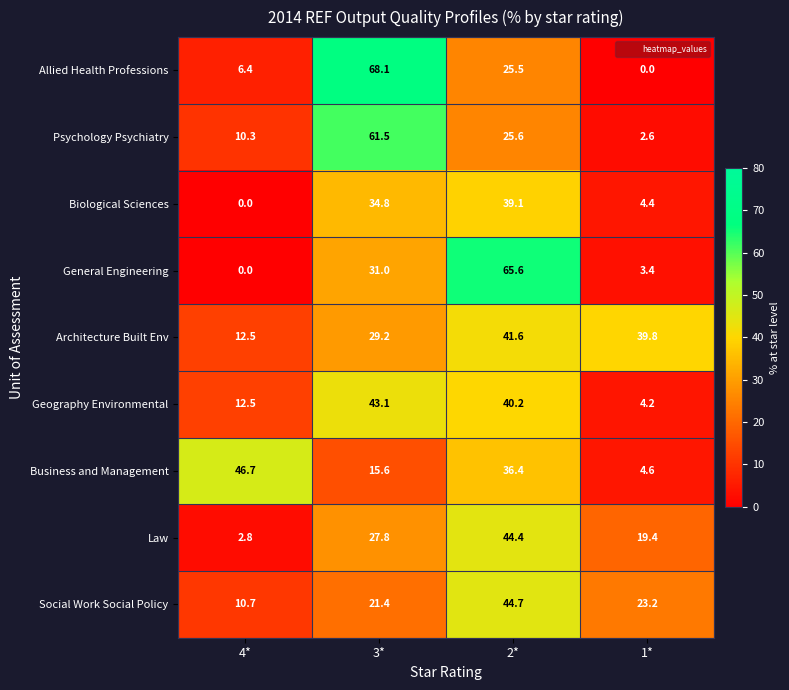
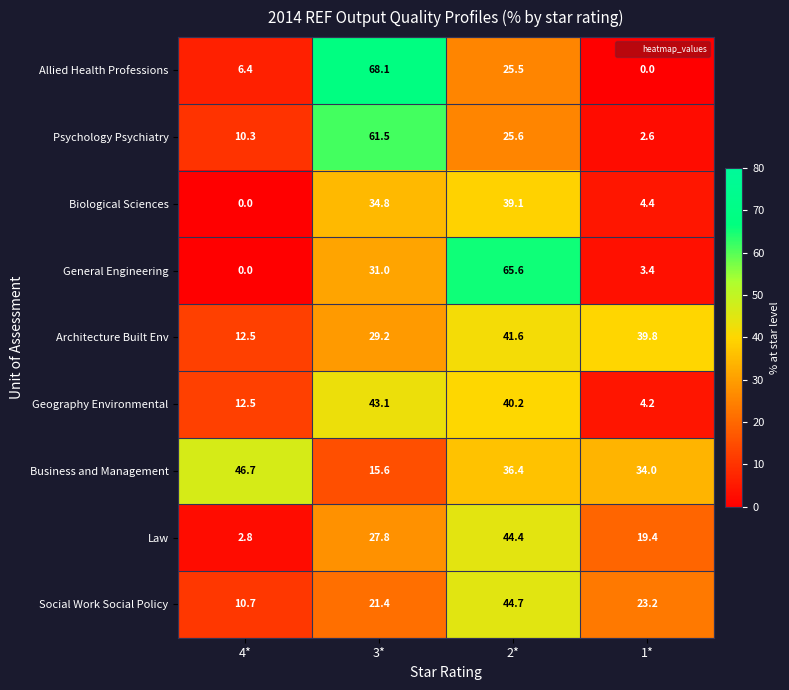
  {
    "Allied Health Professions": {
      "4*": 6.4,
      "3*": 68.1,
      "2*": 25.5,
      "1*": 0.0
    },
    "Psychology Psychiatry": {
      "4*": 10.3,
      "3*": 61.5,
      "2*": 25.6,
      "1*": 2.6
    },
    "Biological Sciences": {
      "4*": 0.0,
      "3*": 34.8,
      "2*": 39.1,
      "1*": 4.4
    },
    "General Engineering": {
      "4*": 0.0,
      "3*": 31.0,
      "2*": 65.6,
      "1*": 3.4
    },
    "Architecture Built Env": {
      "4*": 12.5,
      "3*": 29.2,
      "2*": 41.6,
      "1*": 39.8
    },
    "Geography Environmental": {
      "4*": 12.5,
      "3*": 43.1,
      "2*": 40.2,
      "1*": 4.2
    },
    "Business and Management": {
      "4*": 46.7,
      "3*": 15.6,
      "2*": 36.4,
-     "1*": 4.6
+     "1*": 34.0
    },
    "Law": {
      "4*": 2.8,
      "3*": 27.8,
      "2*": 44.4,
      "1*": 19.4
    },
    "Social Work Social Policy": {
      "4*": 10.7,
      "3*": 21.4,
      "2*": 44.7,
      "1*": 23.2
    }
  }
